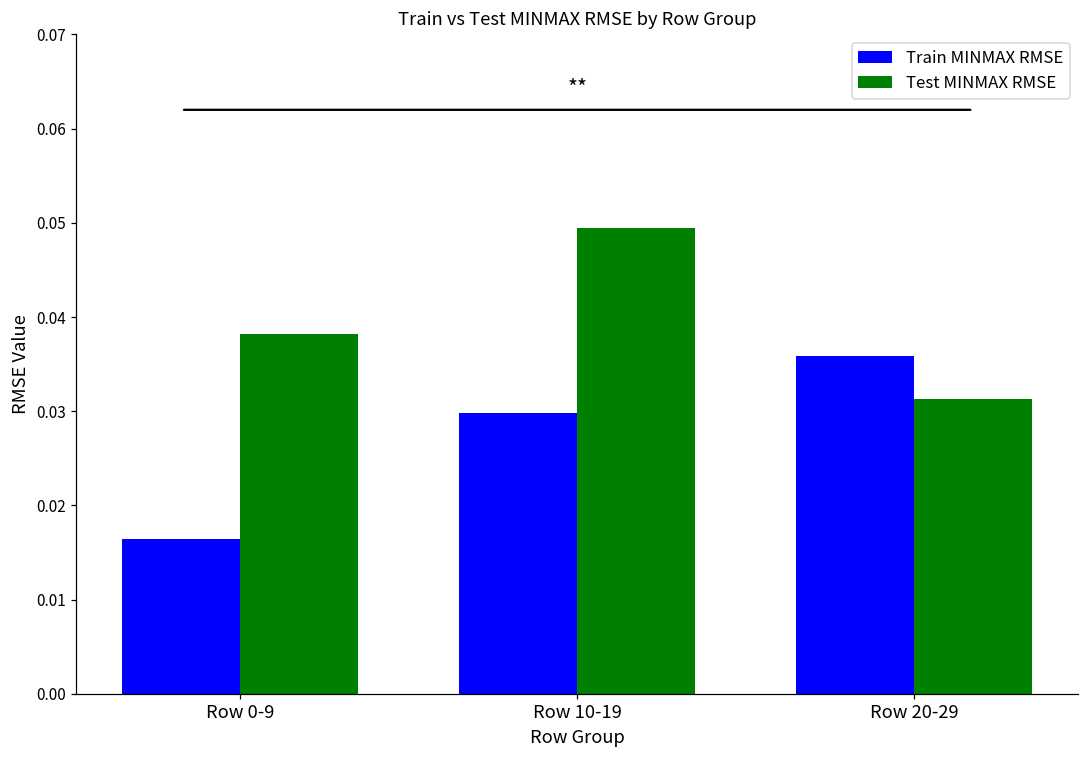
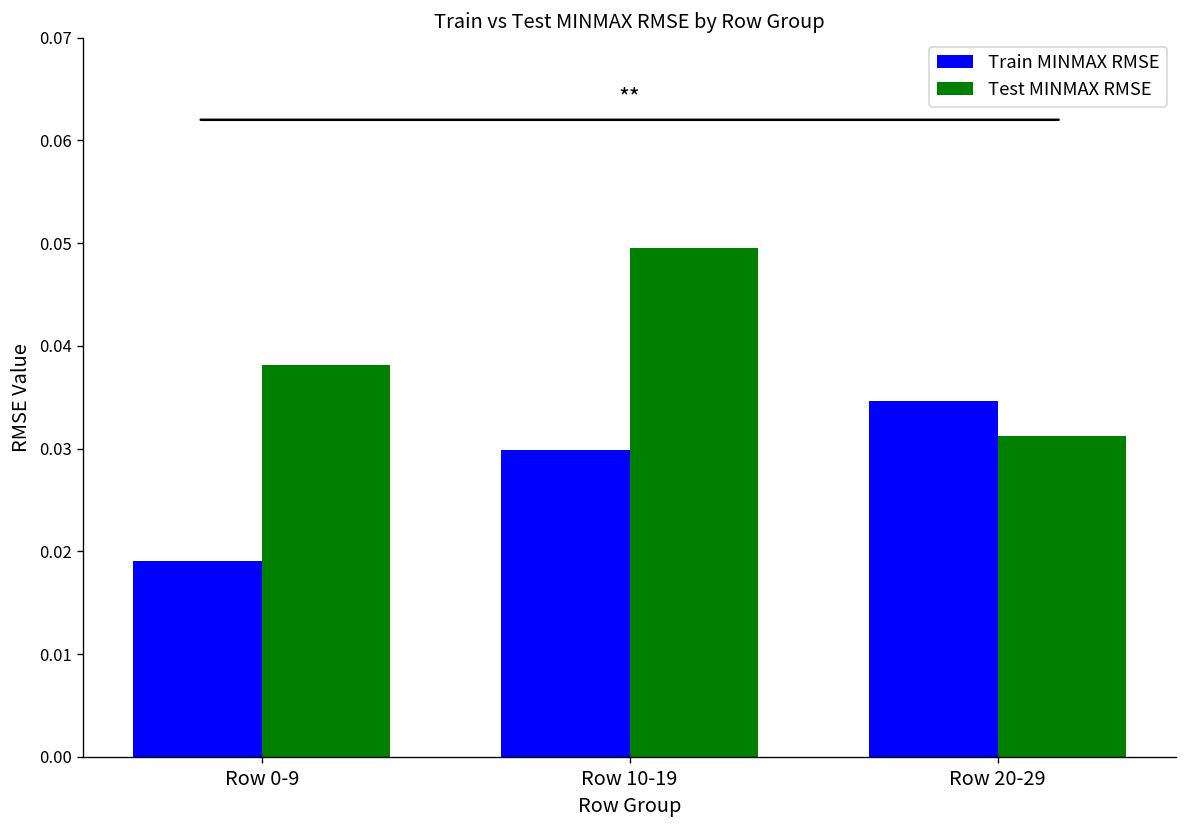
  {
    "Train MINMAX RMSE": {
-     "Row 0-9": 0.016,
+     "Row 0-9": 0.019,
      "Row 10-19": 0.030,
-     "Row 20-29": 0.036
+     "Row 20-29": 0.035
    },
    "Test MINMAX RMSE": {
      "Row 0-9": 0.038,
      "Row 10-19": 0.050,
      "Row 20-29": 0.031
    }
  }
